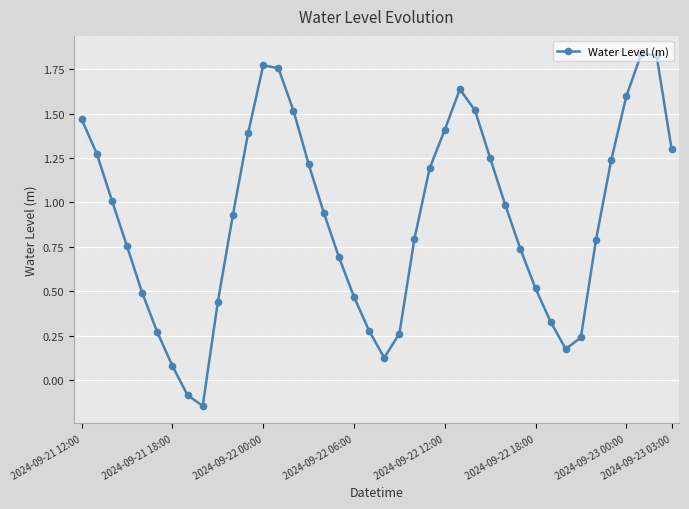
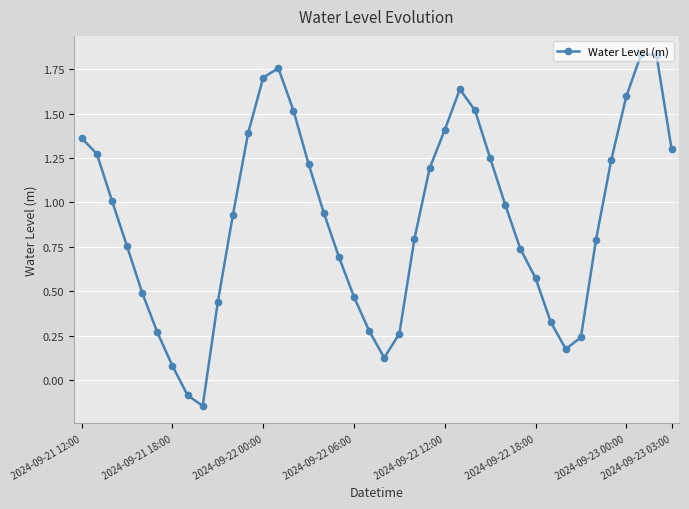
  {
-   "2024-09-21 12:00": 1.47,
+   "2024-09-21 12:00": 1.36,
    "2024-09-21 18:00": 0.08,
-   "2024-09-22 00:00": 1.77,
+   "2024-09-22 00:00": 1.70,
    "2024-09-22 06:00": 0.47,
    "2024-09-22 12:00": 1.41,
-   "2024-09-22 18:00": 0.52,
+   "2024-09-22 18:00": 0.58,
    "2024-09-23 00:00": 1.60,
    "2024-09-23 03:00": 1.30
  }
